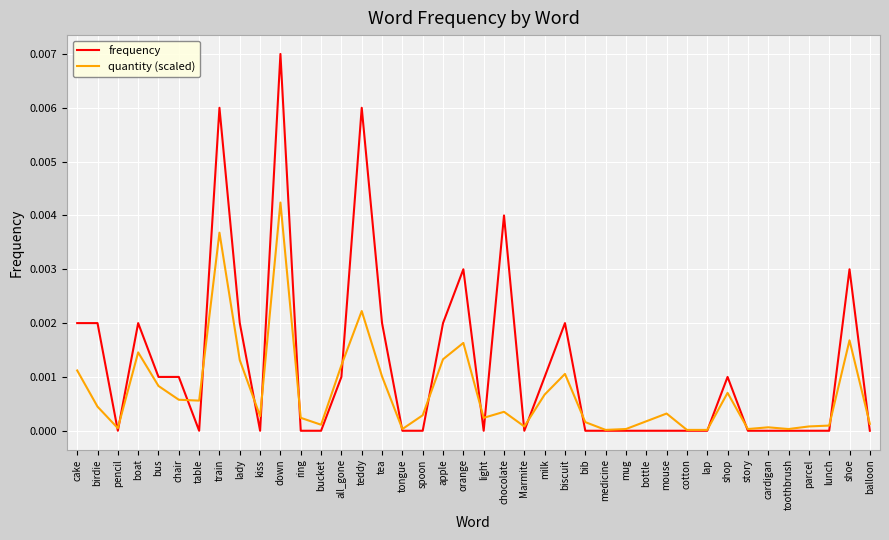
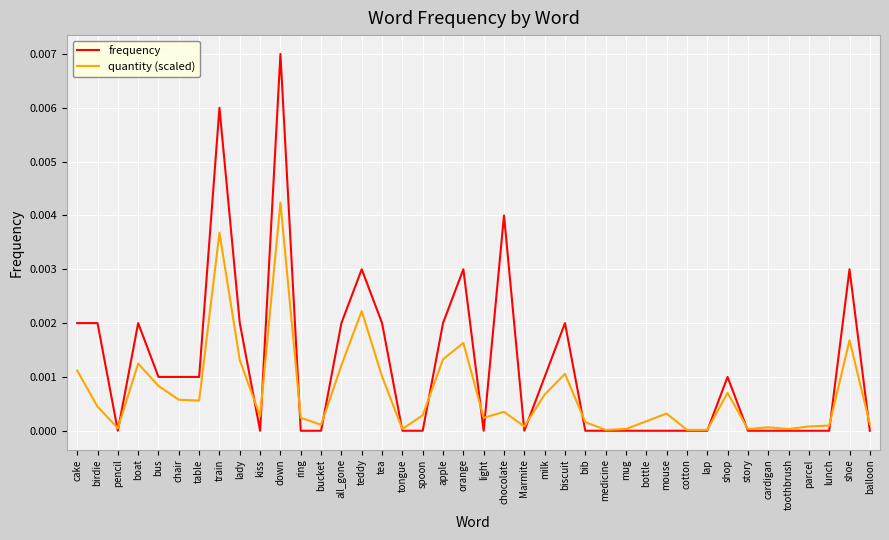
  {
    "frequency": {
      "cake": 0.002,
      "birdie": 0.002,
      "pencil": 0.000,
      "boat": 0.002,
      "bus": 0.001,
      "chair": 0.001,
-     "table": 0.000,
+     "table": 0.001,
      "train": 0.006,
      "lady": 0.002,
      "kiss": 0.000,
      "down": 0.007,
      "ring": 0.000,
      "bucket": 0.000,
-     "all_gone": 0.001,
-     "teddy": 0.006,
+     "all_gone": 0.002,
+     "teddy": 0.003,
      "tea": 0.002,
      "spoon": 0.000,
      "apple": 0.002,
      "orange": 0.003,
      "light": 0.000,
      "chocolate": 0.004,
      "Marmite": 0.000,
      "milk": 0.001,
      "biscuit": 0.002,
      "bib": 0.000,
      "bottle": 0.000,
      "mouse": 0.000,
      "shop": 0.001,
      "cardigan": 0.000,
      "parcel": 0.000,
      "lunch": 0.000,
      "shoe": 0.003,
      "balloon": 0.000
    },
    "quantity (scaled)": {
      "cake": 0.0011,
      "birdie": 0.0004,
      "pencil": 0.0000,
-     "boat": 0.0015,
+     "boat": 0.0012,
      "bus": 0.0008,
      "chair": 0.0006,
      "table": 0.0006,
      "train": 0.0037,
      "lady": 0.0013,
      "kiss": 0.0003,
      "down": 0.0042,
      "ring": 0.0002,
      "bucket": 0.0001,
      "all_gone": 0.0012,
      "teddy": 0.0022,
      "tea": 0.0010,
      "spoon": 0.0003,
      "apple": 0.0013,
      "orange": 0.0016,
      "light": 0.0002,
      "chocolate": 0.0004,
      "Marmite": 0.0001,
      "milk": 0.0007,
      "biscuit": 0.0011,
      "bib": 0.0002,
      "bottle": 0.0002,
      "mouse": 0.0003,
      "shop": 0.0007,
      "cardigan": 0.0001,
      "parcel": 0.0001,
      "lunch": 0.0001,
      "shoe": 0.0017,
      "balloon": 0.0001
    }
  }
